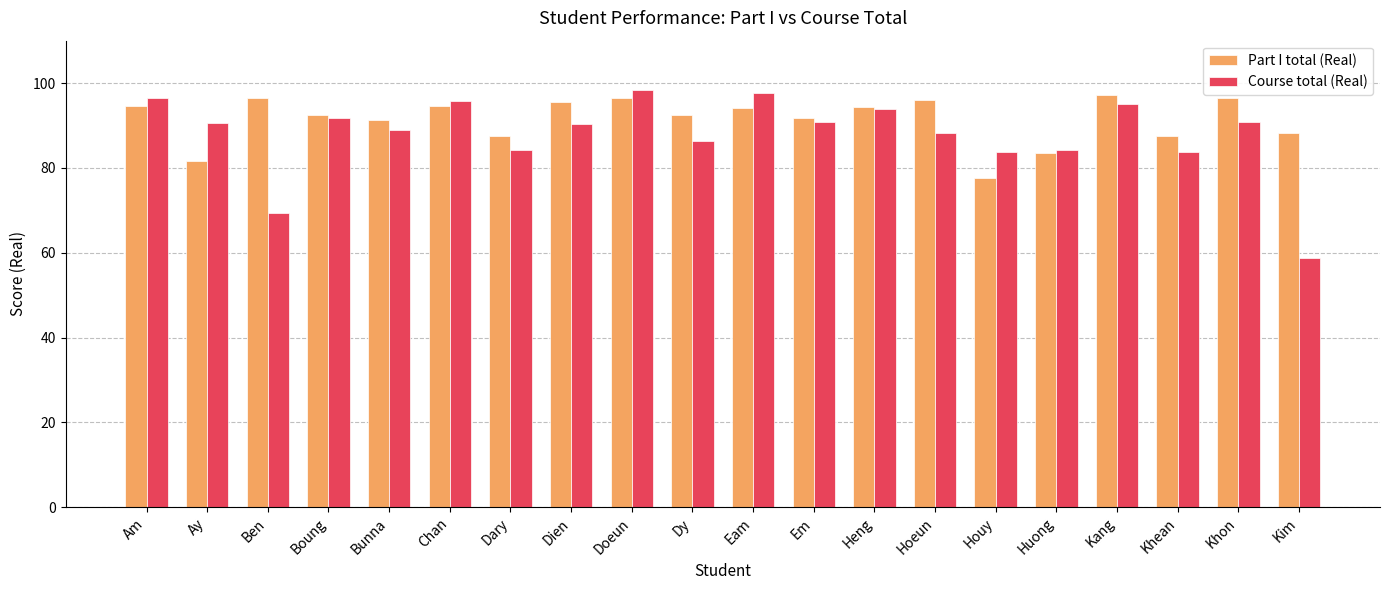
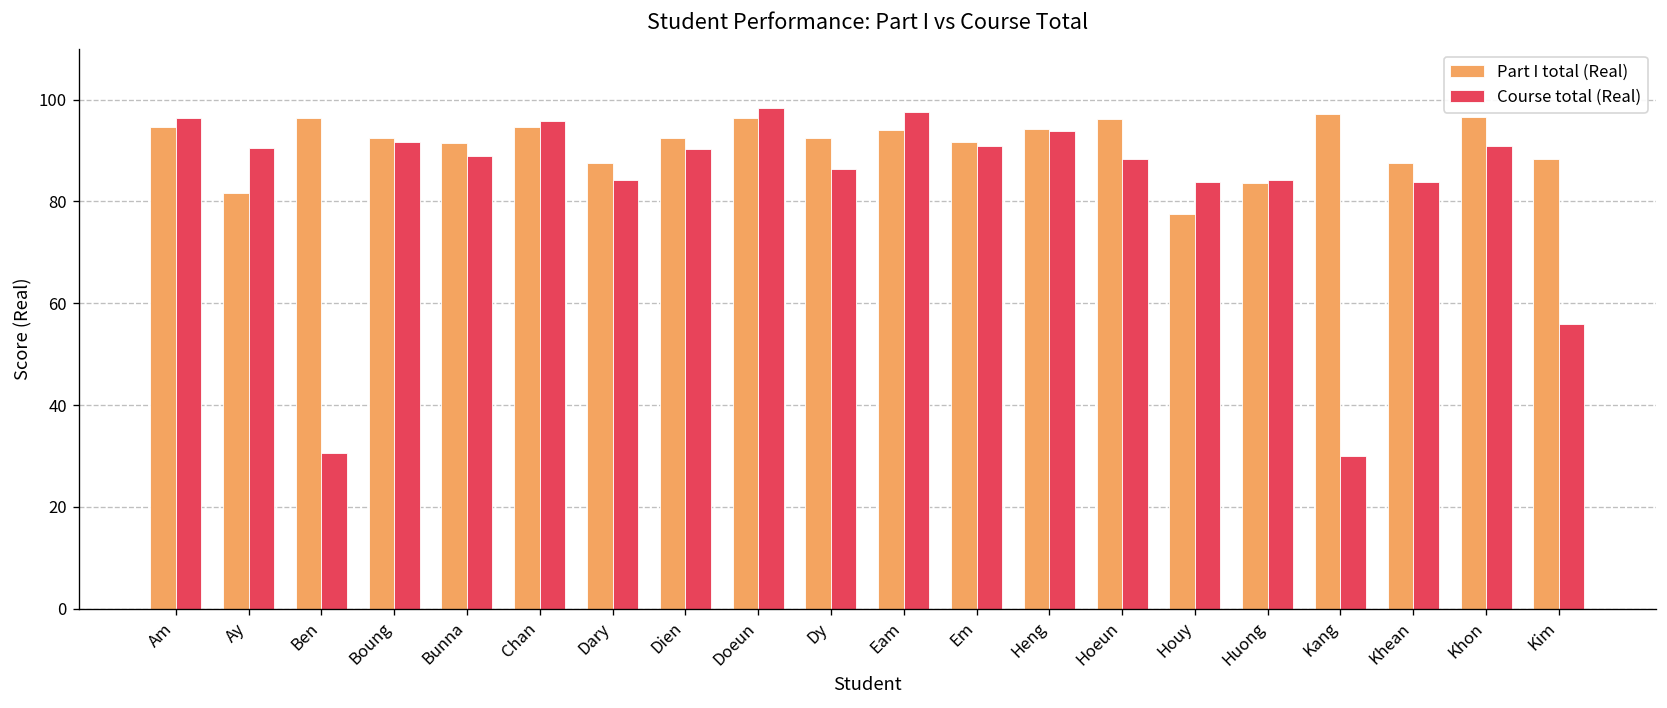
  {
    "Part I total (Real)": {
      "Am": 95,
      "Ay": 82,
      "Ben": 96,
      "Boung": 93,
      "Bunna": 91,
      "Chan": 95,
      "Dary": 88,
-     "Dien": 96,
+     "Dien": 93,
      "Doeun": 96,
      "Dy": 93,
      "Eam": 94,
      "Em": 92,
      "Heng": 94,
      "Hoeun": 96,
      "Houy": 78,
      "Huong": 84,
      "Kang": 97,
      "Khean": 88,
      "Khon": 97,
      "Kim": 88
    },
    "Course total (Real)": {
      "Am": 96,
      "Ay": 91,
-     "Ben": 69,
+     "Ben": 31,
      "Boung": 92,
      "Bunna": 89,
      "Chan": 96,
      "Dary": 84,
      "Dien": 90,
      "Doeun": 98,
      "Dy": 86,
      "Eam": 98,
      "Em": 91,
      "Heng": 94,
      "Hoeun": 88,
      "Houy": 84,
      "Huong": 84,
-     "Kang": 95,
+     "Kang": 30,
      "Khean": 84,
      "Khon": 91,
-     "Kim": 59
+     "Kim": 56
    }
  }
